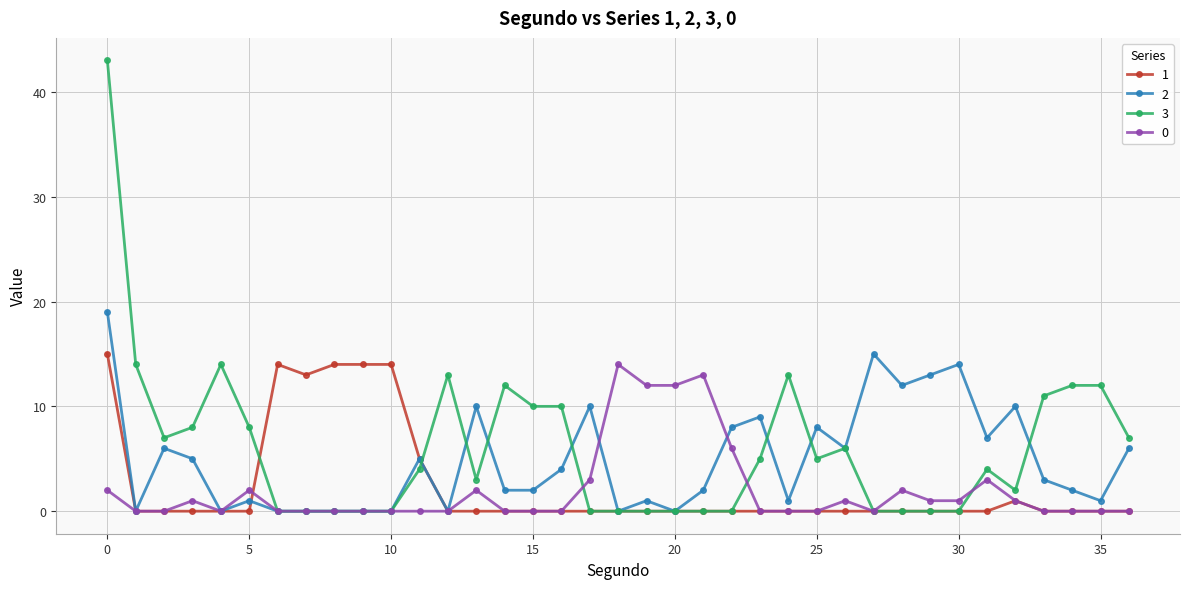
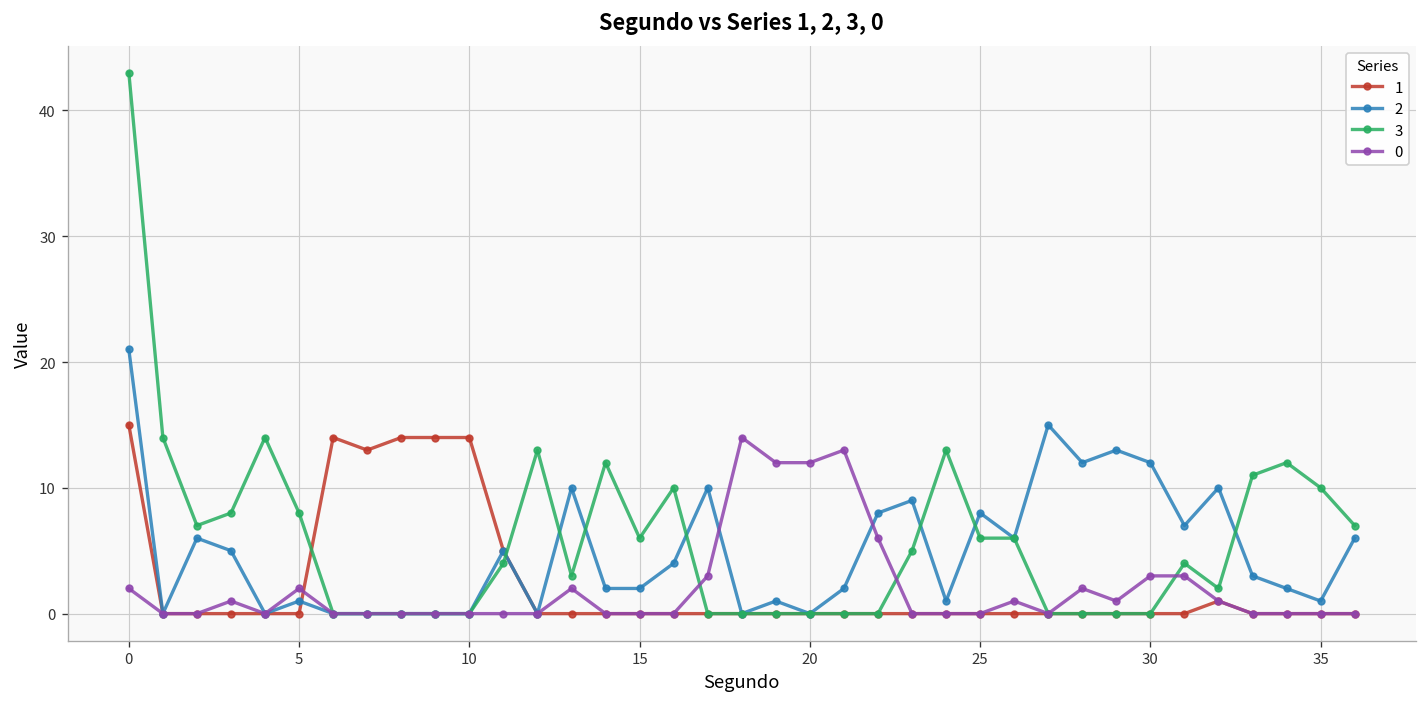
  {
    "1": {
      "0": 15,
      "5": 0,
      "10": 14
    },
    "2": {
-     "0": 19,
+     "0": 21,
      "5": 1,
      "15": 2,
      "25": 8,
-     "30": 14,
+     "30": 12,
      "35": 1
    },
    "3": {
      "0": 43,
      "5": 8,
-     "15": 10,
-     "25": 5,
-     "35": 12
+     "15": 6,
+     "25": 6,
+     "35": 10
    },
    "0": {
      "0": 2,
      "5": 2,
      "20": 12,
-     "30": 1
+     "30": 3
    }
  }
